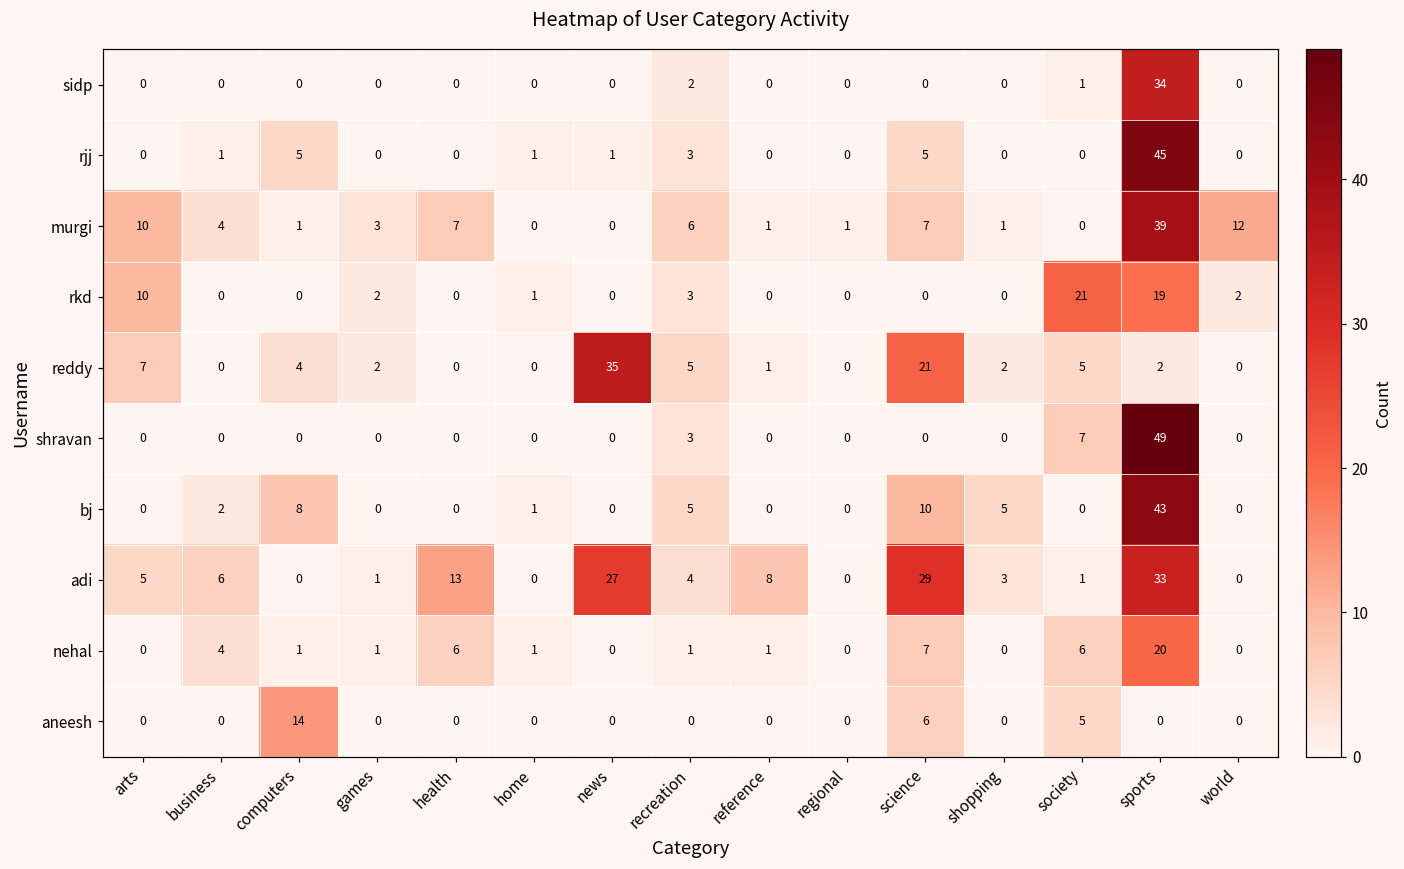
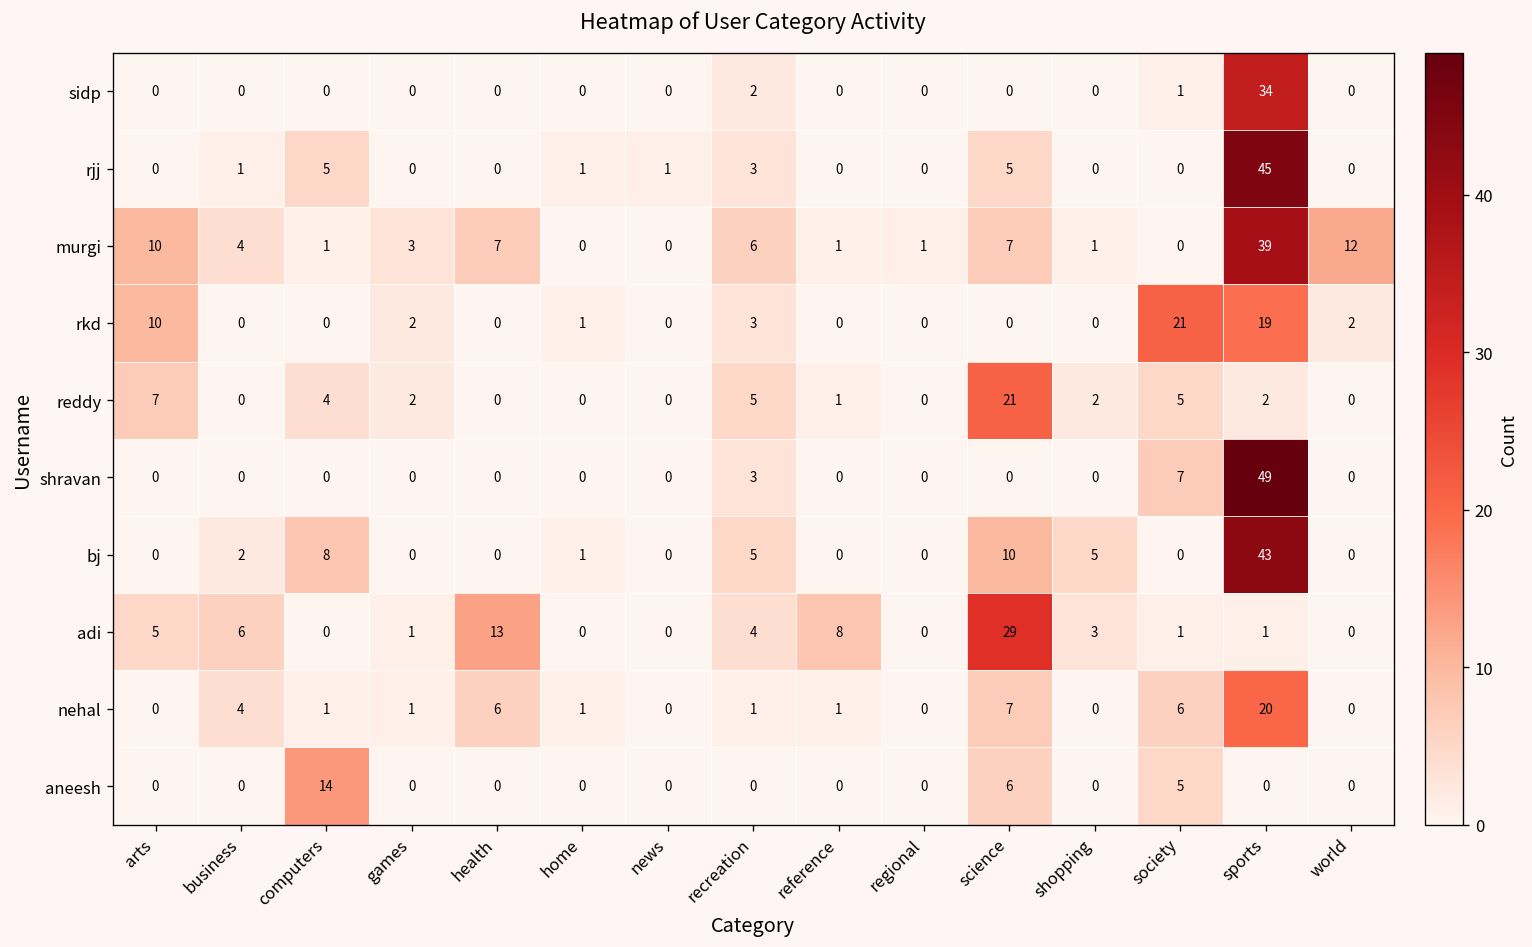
  {
    "sidp": {
      "arts": 0,
      "business": 0,
      "computers": 0,
      "games": 0,
      "health": 0,
      "home": 0,
      "news": 0,
      "recreation": 2,
      "reference": 0,
      "regional": 0,
      "science": 0,
      "shopping": 0,
      "society": 1,
      "sports": 34,
      "world": 0
    },
    "rjj": {
      "arts": 0,
      "business": 1,
      "computers": 5,
      "games": 0,
      "health": 0,
      "home": 1,
      "news": 1,
      "recreation": 3,
      "reference": 0,
      "regional": 0,
      "science": 5,
      "shopping": 0,
      "society": 0,
      "sports": 45,
      "world": 0
    },
    "murgi": {
      "arts": 10,
      "business": 4,
      "computers": 1,
      "games": 3,
      "health": 7,
      "home": 0,
      "news": 0,
      "recreation": 6,
      "reference": 1,
      "regional": 1,
      "science": 7,
      "shopping": 1,
      "society": 0,
      "sports": 39,
      "world": 12
    },
    "rkd": {
      "arts": 10,
      "business": 0,
      "computers": 0,
      "games": 2,
      "health": 0,
      "home": 1,
      "news": 0,
      "recreation": 3,
      "reference": 0,
      "regional": 0,
      "science": 0,
      "shopping": 0,
      "society": 21,
      "sports": 19,
      "world": 2
    },
    "reddy": {
      "arts": 7,
      "business": 0,
      "computers": 4,
      "games": 2,
      "health": 0,
      "home": 0,
-     "news": 35,
+     "news": 0,
      "recreation": 5,
      "reference": 1,
      "regional": 0,
      "science": 21,
      "shopping": 2,
      "society": 5,
      "sports": 2,
      "world": 0
    },
    "shravan": {
      "arts": 0,
      "business": 0,
      "computers": 0,
      "games": 0,
      "health": 0,
      "home": 0,
      "news": 0,
      "recreation": 3,
      "reference": 0,
      "regional": 0,
      "science": 0,
      "shopping": 0,
      "society": 7,
      "sports": 49,
      "world": 0
    },
    "bj": {
      "arts": 0,
      "business": 2,
      "computers": 8,
      "games": 0,
      "health": 0,
      "home": 1,
      "news": 0,
      "recreation": 5,
      "reference": 0,
      "regional": 0,
      "science": 10,
      "shopping": 5,
      "society": 0,
      "sports": 43,
      "world": 0
    },
    "adi": {
      "arts": 5,
      "business": 6,
      "computers": 0,
      "games": 1,
      "health": 13,
      "home": 0,
-     "news": 27,
+     "news": 0,
      "recreation": 4,
      "reference": 8,
      "regional": 0,
      "science": 29,
      "shopping": 3,
      "society": 1,
-     "sports": 33,
+     "sports": 1,
      "world": 0
    },
    "nehal": {
      "arts": 0,
      "business": 4,
      "computers": 1,
      "games": 1,
      "health": 6,
      "home": 1,
      "news": 0,
      "recreation": 1,
      "reference": 1,
      "regional": 0,
      "science": 7,
      "shopping": 0,
      "society": 6,
      "sports": 20,
      "world": 0
    },
    "aneesh": {
      "arts": 0,
      "business": 0,
      "computers": 14,
      "games": 0,
      "health": 0,
      "home": 0,
      "news": 0,
      "recreation": 0,
      "reference": 0,
      "regional": 0,
      "science": 6,
      "shopping": 0,
      "society": 5,
      "sports": 0,
      "world": 0
    }
  }
